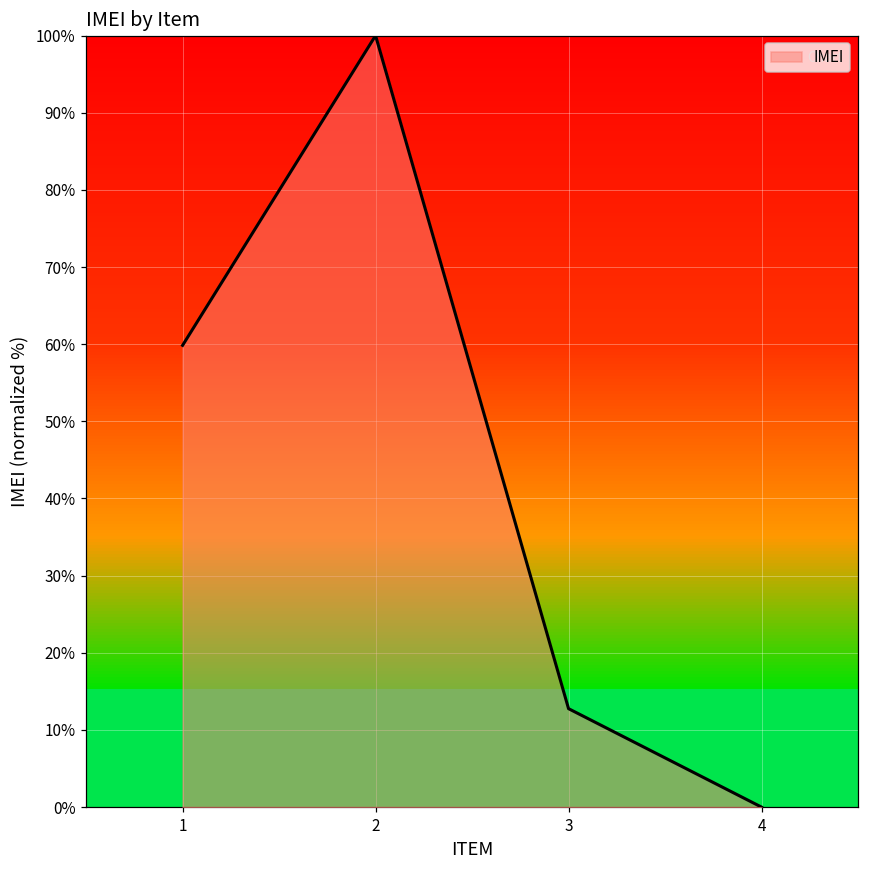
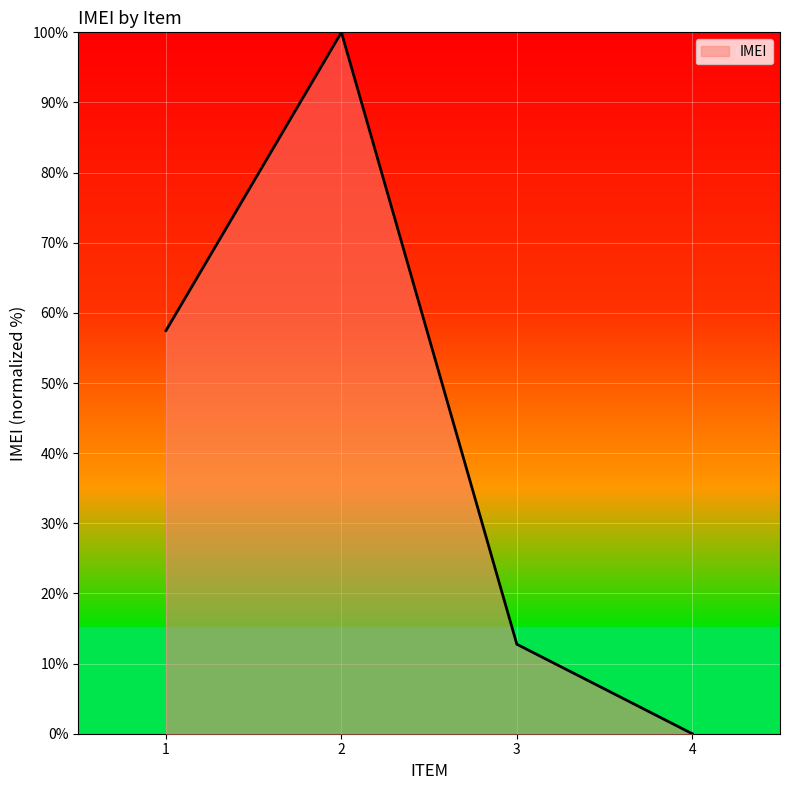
  {
-   "1": "60%",
+   "1": "57%",
    "2": "100%",
    "3": "13%",
    "4": "0%"
  }
